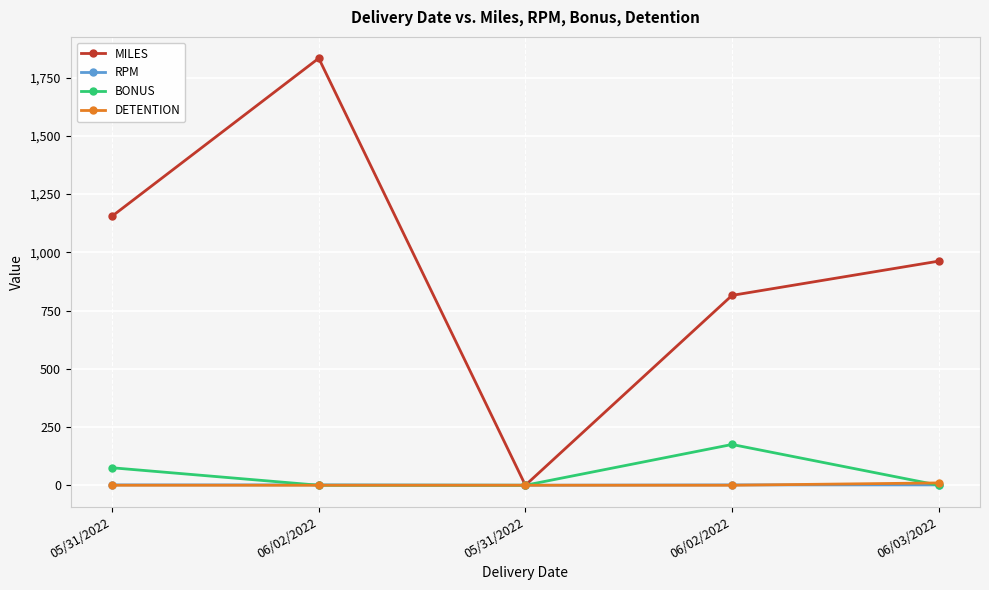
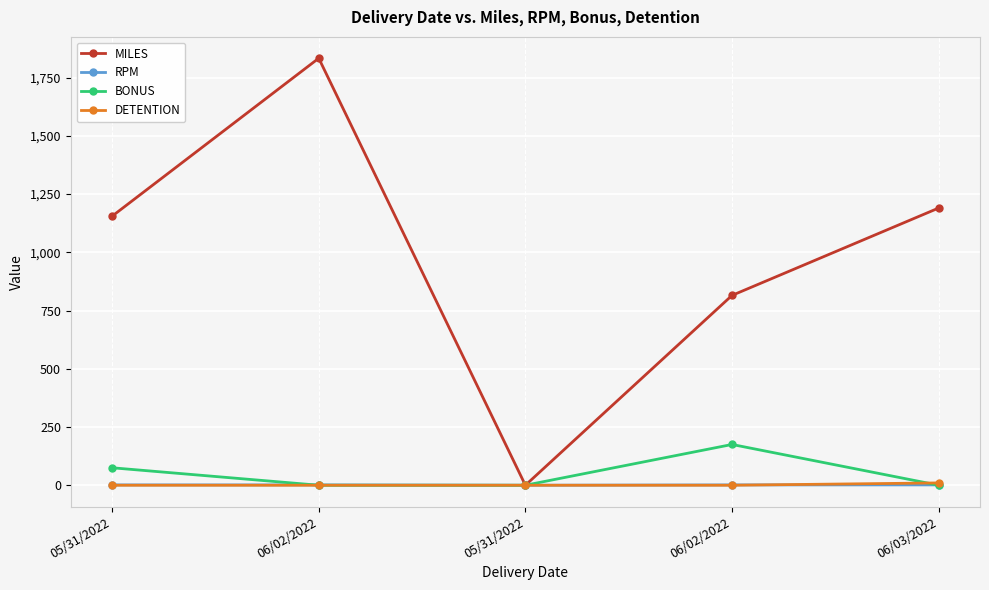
  {
    "MILES": {
-     "06/03/2022": "960"
+     "06/03/2022": "1,190"
    }
  }
